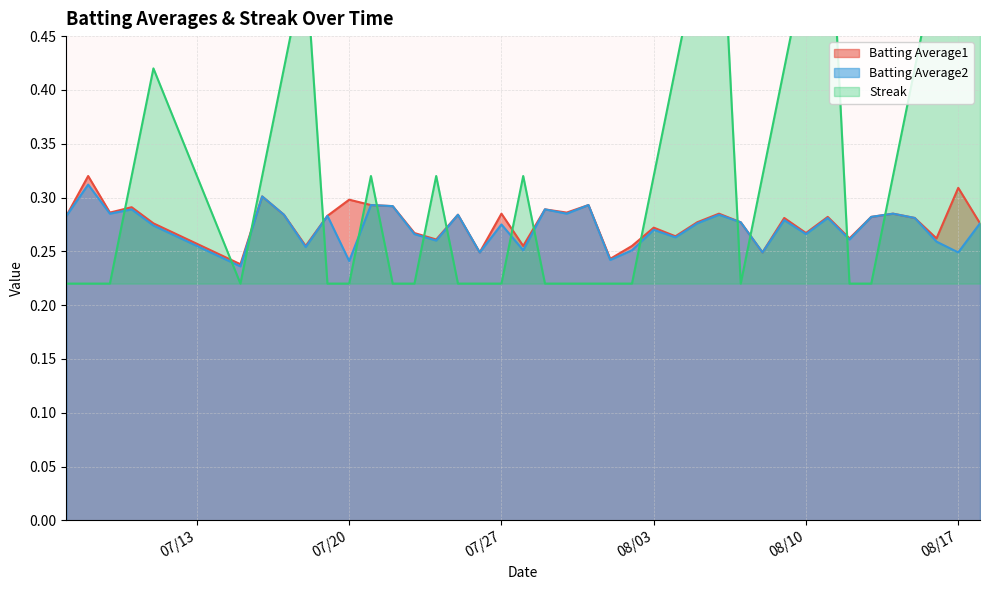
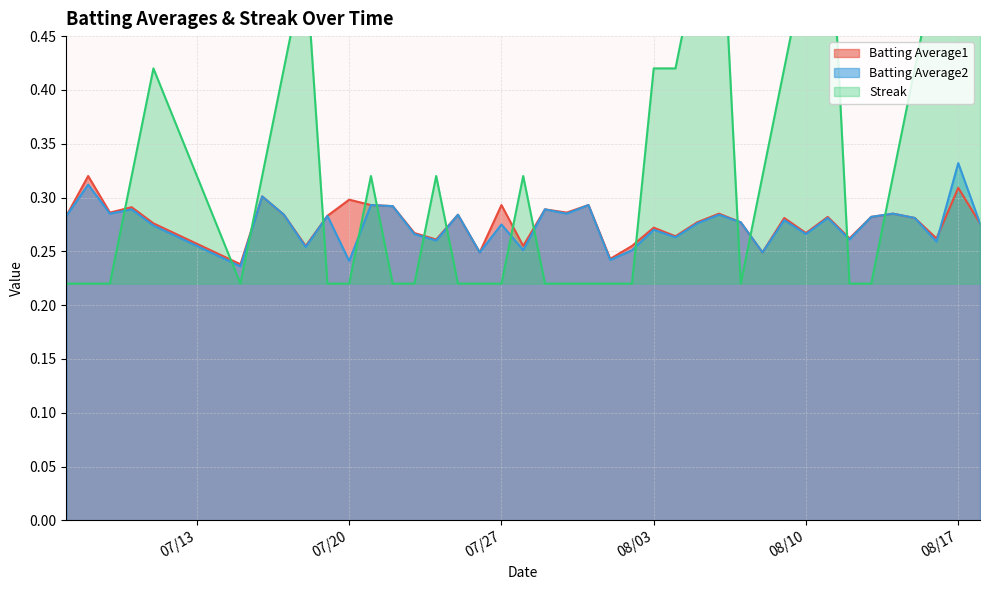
  {
    "Batting Average1": {
      "07/20": 0.298,
-     "07/27": 0.285,
+     "07/27": 0.293,
      "08/17": 0.309
    },
    "Batting Average2": {
      "07/20": 0.241,
      "07/27": 0.275,
-     "08/17": 0.249
+     "08/17": 0.332
    },
    "Streak": {
-     "08/03": 0.320
+     "08/03": 0.420
    }
  }
